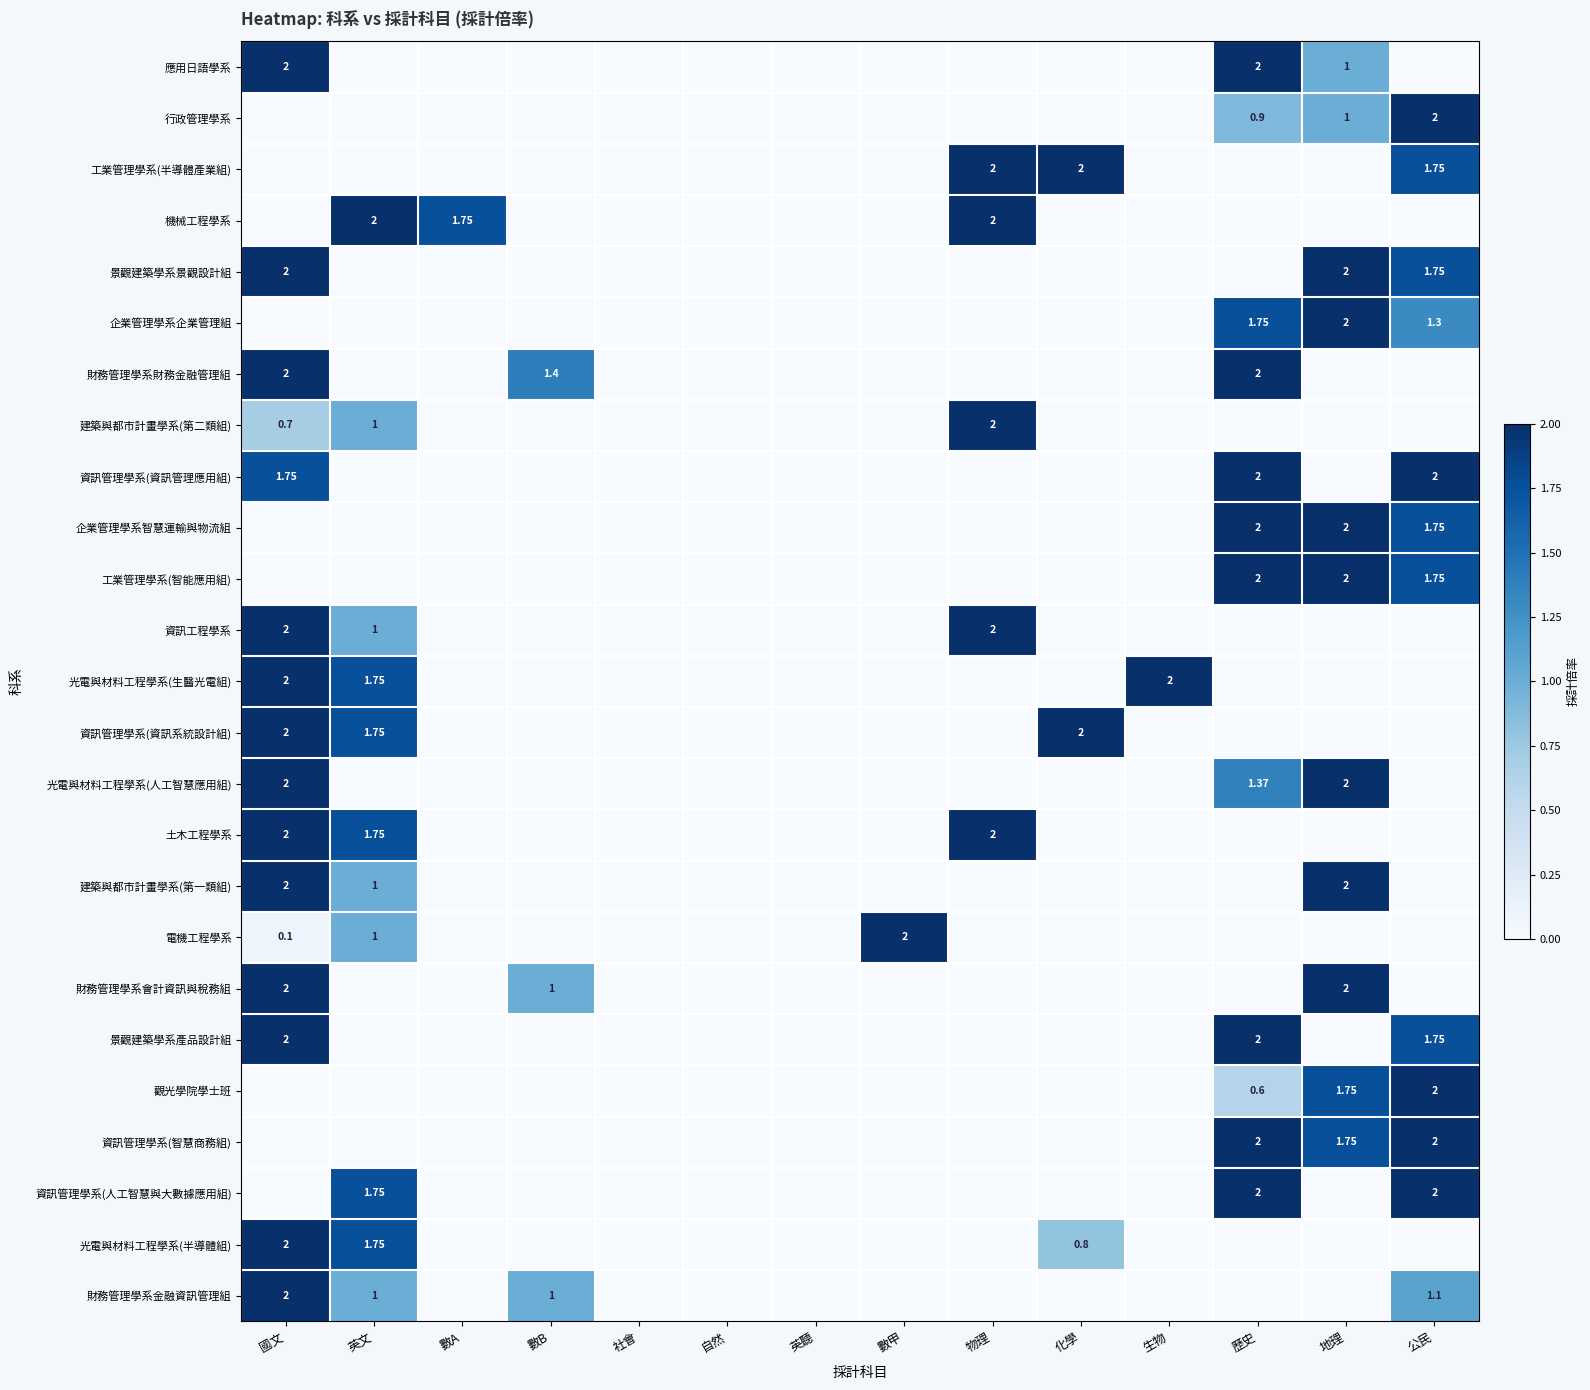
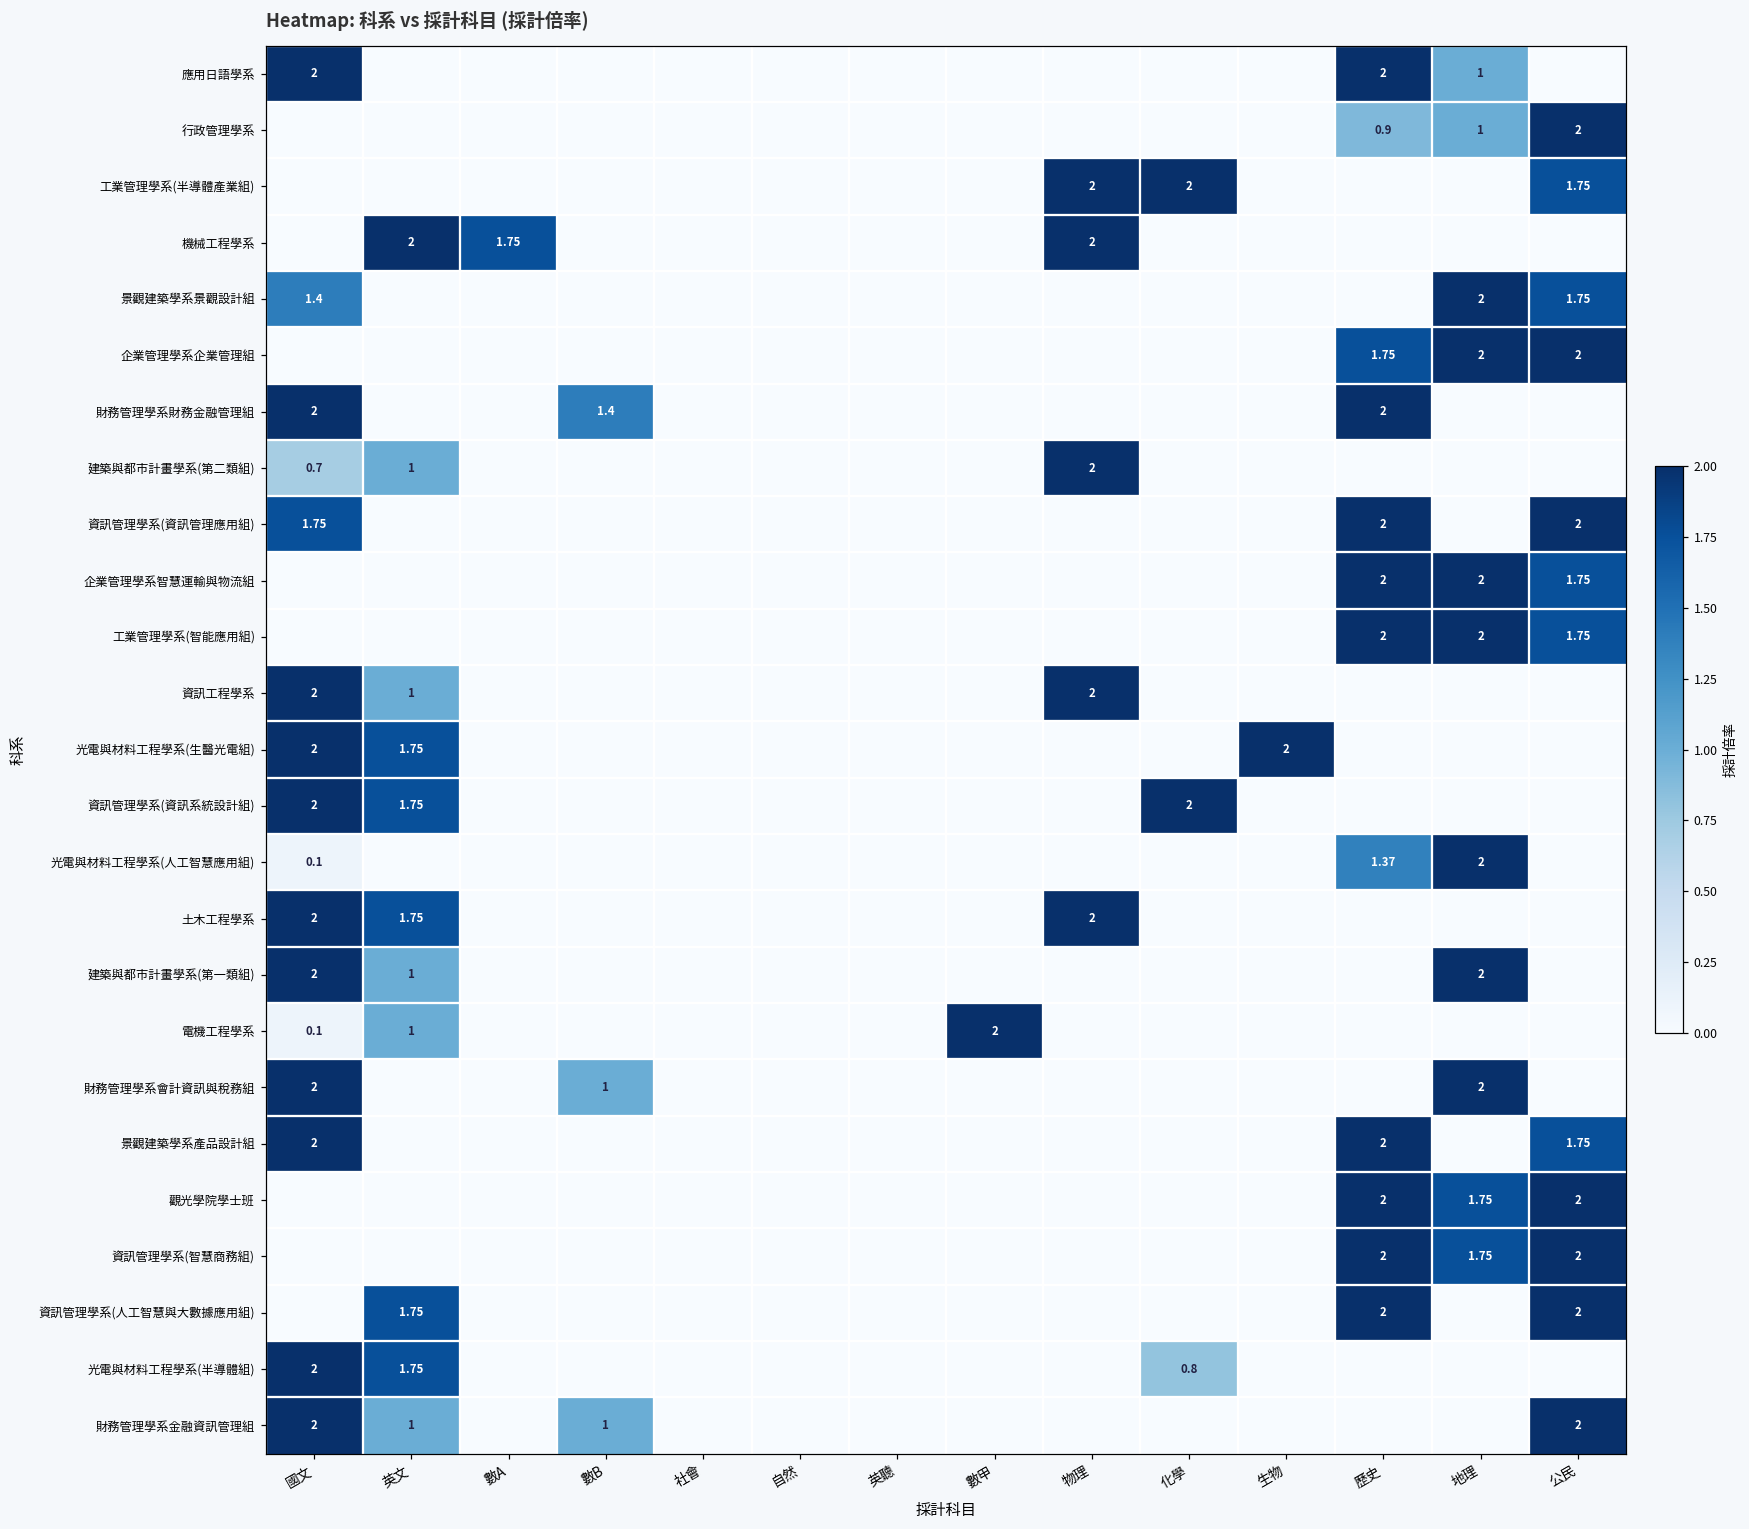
  {
    "應用日語學系": {
      "國文": 2,
      "歷史": 2,
      "地理": 1
    },
    "行政管理學系": {
      "歷史": 0.9,
      "地理": 1,
      "公民": 2
    },
    "工業管理學系(半導體產業組)": {
      "物理": 2,
      "化學": 2,
      "公民": 1.75
    },
    "機械工程學系": {
      "英文": 2,
      "數A": 1.75,
      "物理": 2
    },
    "景觀建築學系景觀設計組": {
-     "國文": 2,
+     "國文": 1.4,
      "地理": 2,
      "公民": 1.75
    },
    "企業管理學系企業管理組": {
      "歷史": 1.75,
      "地理": 2,
-     "公民": 1.3
+     "公民": 2
    },
    "財務管理學系財務金融管理組": {
      "國文": 2,
      "數B": 1.4,
      "歷史": 2
    },
    "建築與都市計畫學系(第二類組)": {
      "國文": 0.7,
      "英文": 1,
      "物理": 2
    },
    "資訊管理學系(資訊管理應用組)": {
      "國文": 1.75,
      "歷史": 2,
      "公民": 2
    },
    "企業管理學系智慧運輸與物流組": {
      "歷史": 2,
      "地理": 2,
      "公民": 1.75
    },
    "工業管理學系(智能應用組)": {
      "歷史": 2,
      "地理": 2,
      "公民": 1.75
    },
    "資訊工程學系": {
      "國文": 2,
      "英文": 1,
      "物理": 2
    },
    "光電與材料工程學系(生醫光電組)": {
      "國文": 2,
      "英文": 1.75,
      "生物": 2
    },
    "資訊管理學系(資訊系統設計組)": {
      "國文": 2,
      "英文": 1.75,
      "化學": 2
    },
    "光電與材料工程學系(人工智慧應用組)": {
-     "國文": 2,
+     "國文": 0.1,
      "歷史": 1.37,
      "地理": 2
    },
    "土木工程學系": {
      "國文": 2,
      "英文": 1.75,
      "物理": 2
    },
    "建築與都市計畫學系(第一類組)": {
      "國文": 2,
      "英文": 1,
      "地理": 2
    },
    "電機工程學系": {
      "國文": 0.1,
      "英文": 1,
      "數甲": 2
    },
    "財務管理學系會計資訊與稅務組": {
      "國文": 2,
      "數B": 1,
      "地理": 2
    },
    "景觀建築學系產品設計組": {
      "國文": 2,
      "歷史": 2,
      "公民": 1.75
    },
    "觀光學院學士班": {
-     "歷史": 0.6,
+     "歷史": 2,
      "地理": 1.75,
      "公民": 2
    },
    "資訊管理學系(智慧商務組)": {
      "歷史": 2,
      "地理": 1.75,
      "公民": 2
    },
    "資訊管理學系(人工智慧與大數據應用組)": {
      "英文": 1.75,
      "歷史": 2,
      "公民": 2
    },
    "光電與材料工程學系(半導體組)": {
      "國文": 2,
      "英文": 1.75,
      "化學": 0.8
    },
    "財務管理學系金融資訊管理組": {
      "國文": 2,
      "英文": 1,
      "數B": 1,
-     "公民": 1.1
+     "公民": 2
    }
  }
